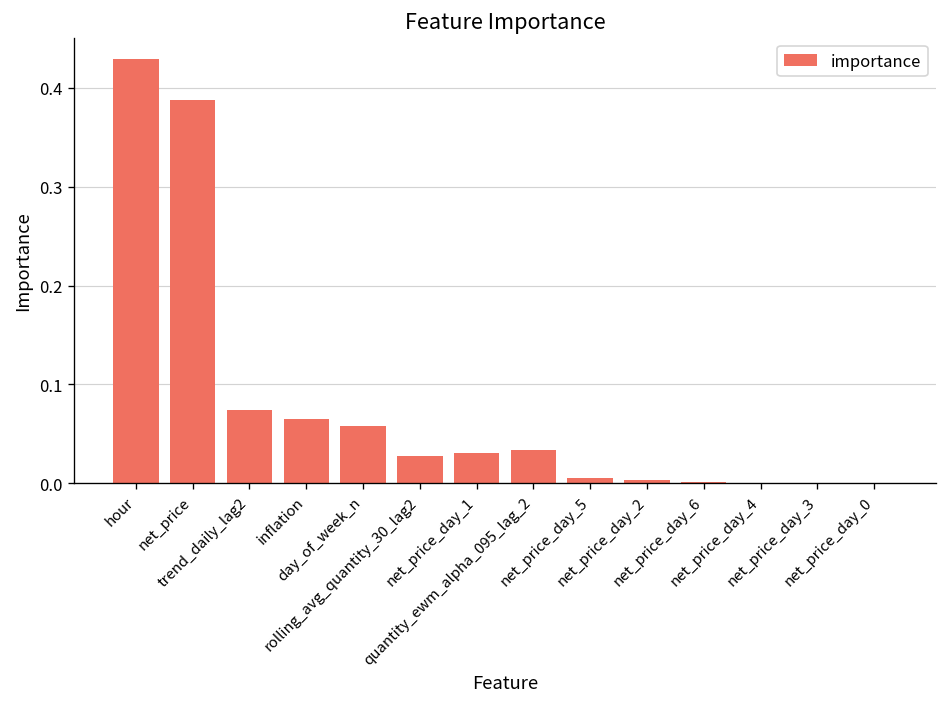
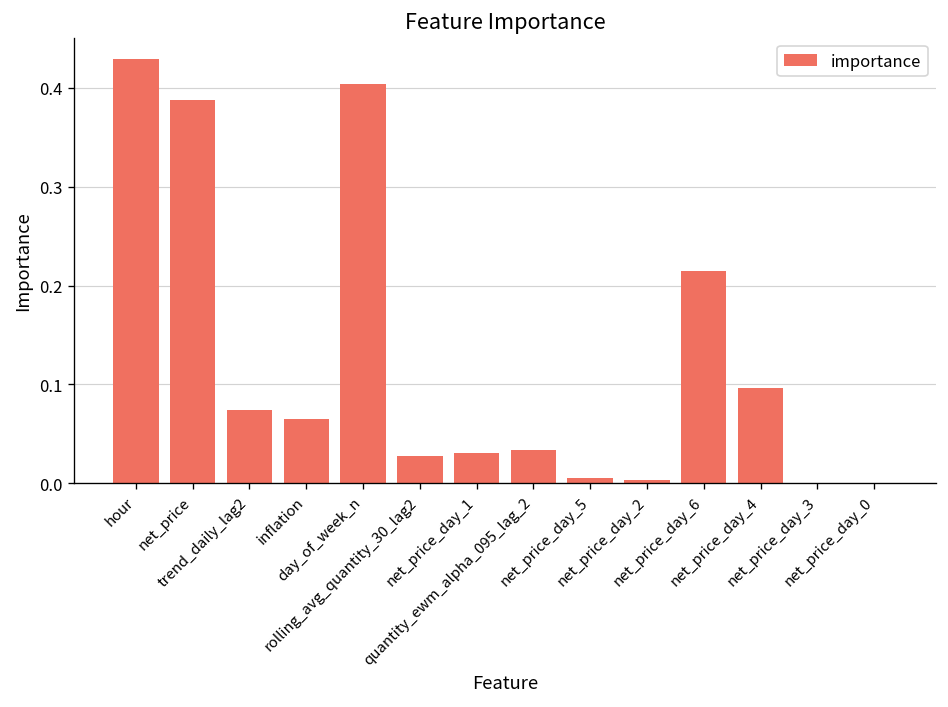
  {
    "hour": 0.43,
    "net_price": 0.39,
    "trend_daily_lag2": 0.07,
    "inflation": 0.07,
-   "day_of_week_n": 0.06,
+   "day_of_week_n": 0.40,
    "rolling_avg_quantity_30_lag2": 0.03,
    "net_price_day_1": 0.03,
    "quantity_ewm_alpha_095_lag_2": 0.03,
    "net_price_day_5": 0.01,
-   "net_price_day_6": 0.00,
-   "net_price_day_4": 0.00
+   "net_price_day_6": 0.22,
+   "net_price_day_4": 0.10
  }
